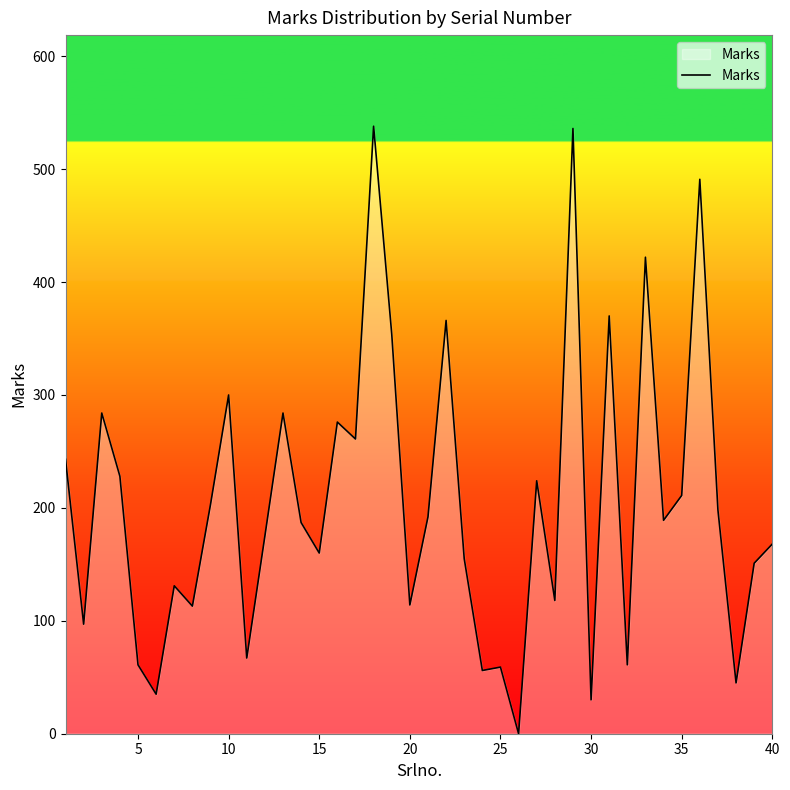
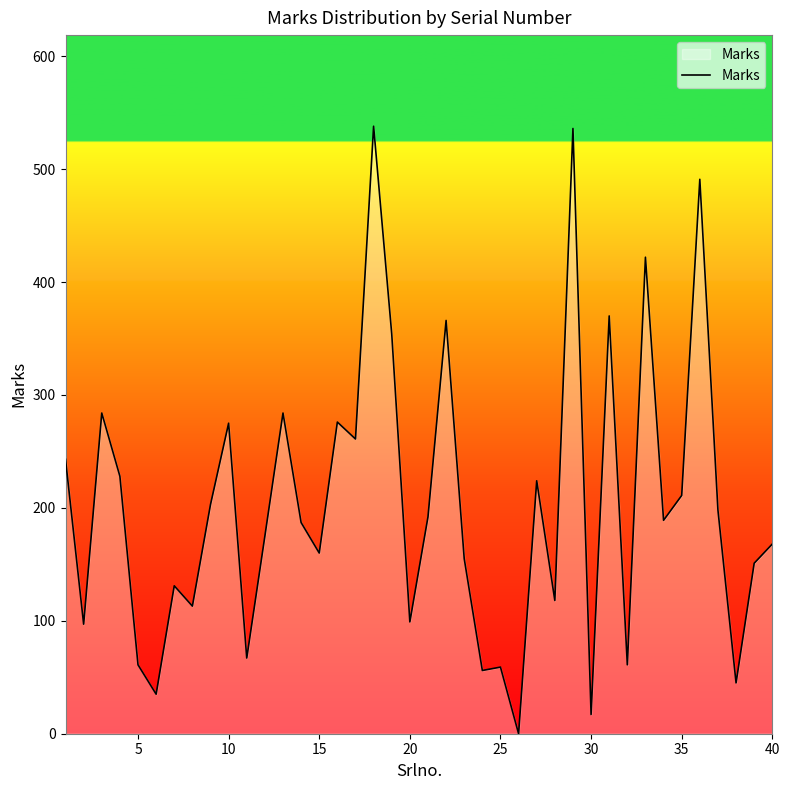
  {
    "5": 61,
-   "10": 300,
+   "10": 275,
    "15": 160,
-   "20": 114,
+   "20": 99,
    "25": 59,
-   "30": 30,
+   "30": 17,
    "35": 211,
    "40": 168
  }
